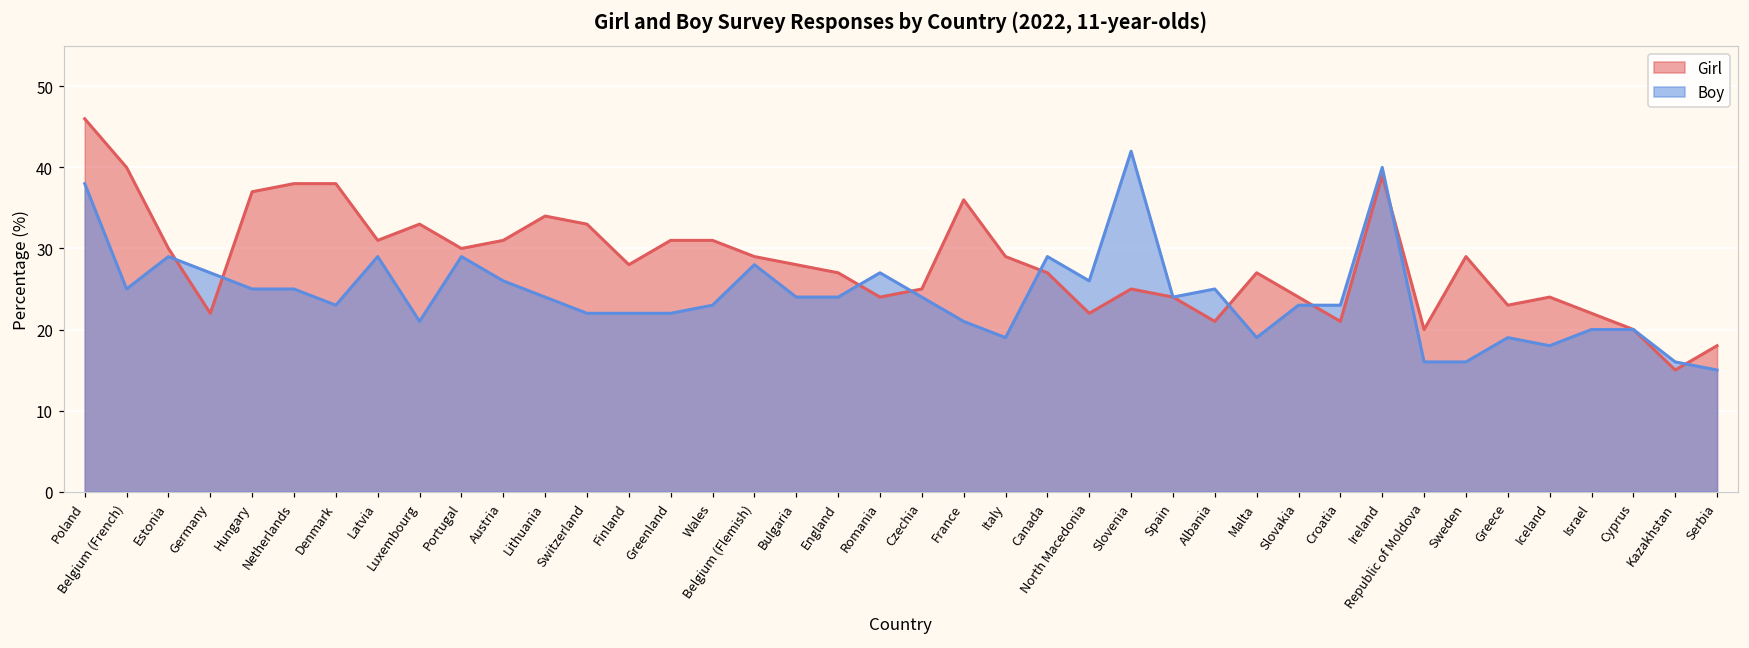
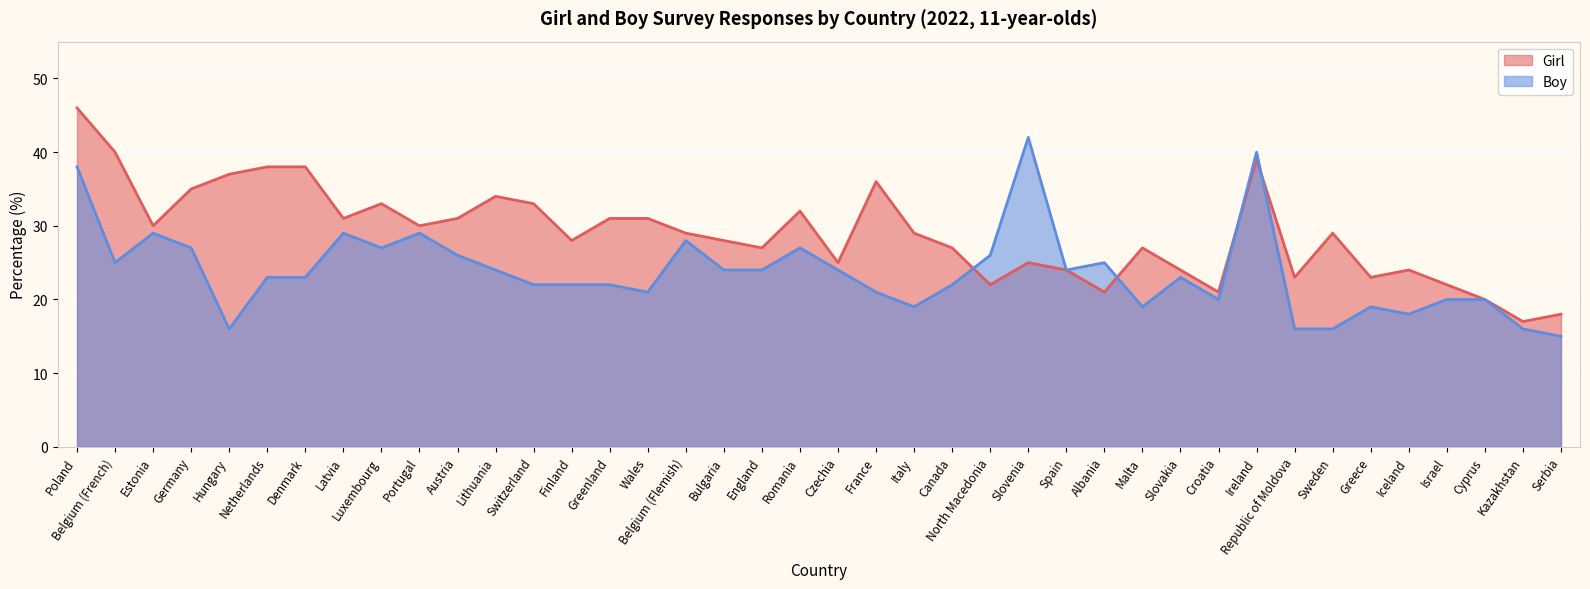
  {
    "Girl": {
      "Poland": 46,
      "Belgium (French)": 40,
      "Estonia": 30,
-     "Germany": 22,
+     "Germany": 35,
      "Hungary": 37,
      "Netherlands": 38,
      "Denmark": 38,
      "Latvia": 31,
      "Luxembourg": 33,
      "Portugal": 30,
      "Austria": 31,
      "Lithuania": 34,
      "Switzerland": 33,
      "Finland": 28,
      "Greenland": 31,
      "Wales": 31,
      "Belgium (Flemish)": 29,
      "Bulgaria": 28,
      "England": 27,
-     "Romania": 24,
+     "Romania": 32,
      "Czechia": 25,
      "France": 36,
      "Italy": 29,
      "Canada": 27,
      "North Macedonia": 22,
      "Slovenia": 25,
      "Albania": 21,
      "Malta": 27,
      "Slovakia": 24,
      "Croatia": 21,
      "Ireland": 39,
-     "Republic of Moldova": 20,
+     "Republic of Moldova": 23,
      "Sweden": 29,
      "Greece": 23,
      "Iceland": 24,
      "Israel": 22,
-     "Kazakhstan": 15,
+     "Kazakhstan": 17,
      "Serbia": 18
    },
    "Boy": {
      "Poland": 38,
      "Belgium (French)": 25,
      "Estonia": 29,
      "Germany": 27,
-     "Hungary": 25,
-     "Netherlands": 25,
+     "Hungary": 16,
+     "Netherlands": 23,
      "Denmark": 23,
      "Latvia": 29,
-     "Luxembourg": 21,
+     "Luxembourg": 27,
      "Portugal": 29,
      "Austria": 26,
      "Lithuania": 24,
      "Switzerland": 22,
      "Finland": 22,
      "Greenland": 22,
-     "Wales": 23,
+     "Wales": 21,
      "Belgium (Flemish)": 28,
      "Bulgaria": 24,
      "England": 24,
      "Romania": 27,
      "Czechia": 24,
      "France": 21,
      "Italy": 19,
-     "Canada": 29,
+     "Canada": 22,
      "North Macedonia": 26,
      "Slovenia": 42,
      "Albania": 25,
      "Malta": 19,
      "Slovakia": 23,
-     "Croatia": 23,
+     "Croatia": 20,
      "Ireland": 40,
      "Republic of Moldova": 16,
      "Sweden": 16,
      "Greece": 19,
      "Iceland": 18,
      "Israel": 20,
      "Kazakhstan": 16,
      "Serbia": 15
    }
  }
